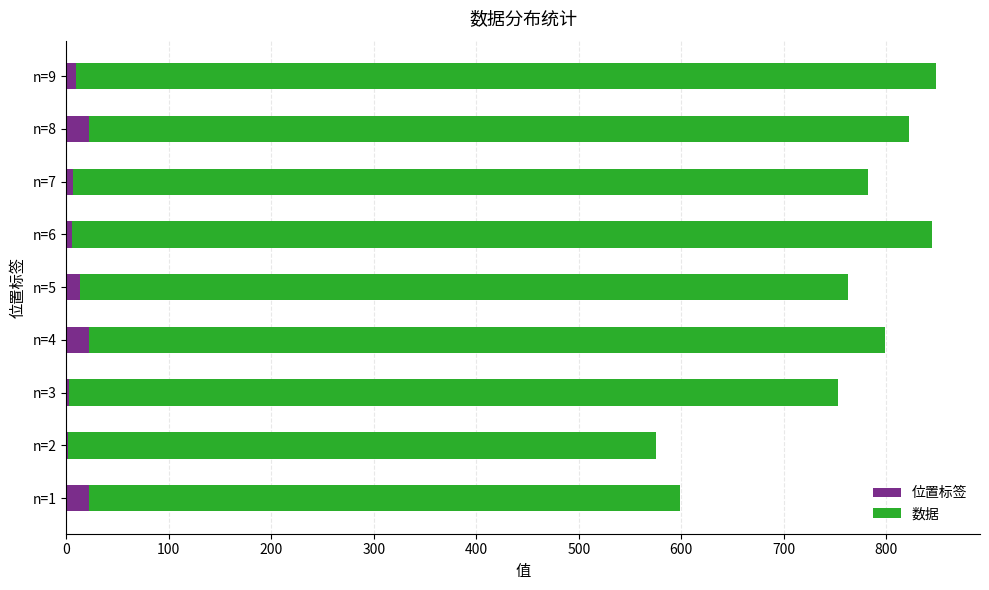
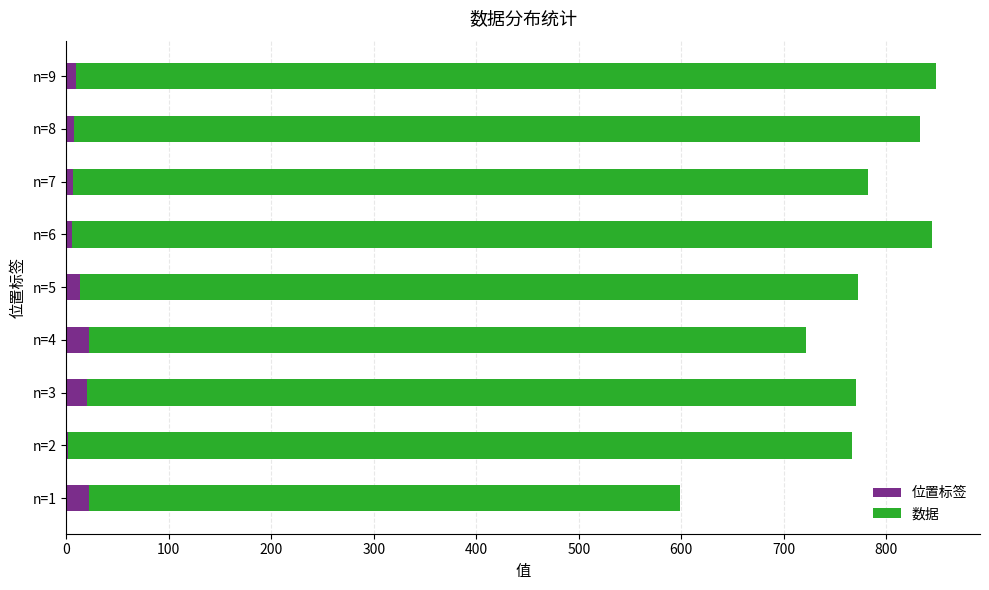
  {
    "位置标签": {
      "n=9": 9,
-     "n=8": 22,
+     "n=8": 8,
      "n=7": 7,
      "n=6": 6,
      "n=5": 13,
      "n=4": 22,
-     "n=3": 3,
+     "n=3": 20,
      "n=1": 22
    },
    "数据": {
      "n=9": 840,
-     "n=8": 800,
+     "n=8": 825,
      "n=7": 775,
      "n=6": 839,
-     "n=5": 750,
-     "n=4": 777,
+     "n=5": 759,
+     "n=4": 700,
      "n=3": 750,
-     "n=2": 573,
+     "n=2": 765,
      "n=1": 577
    }
  }
